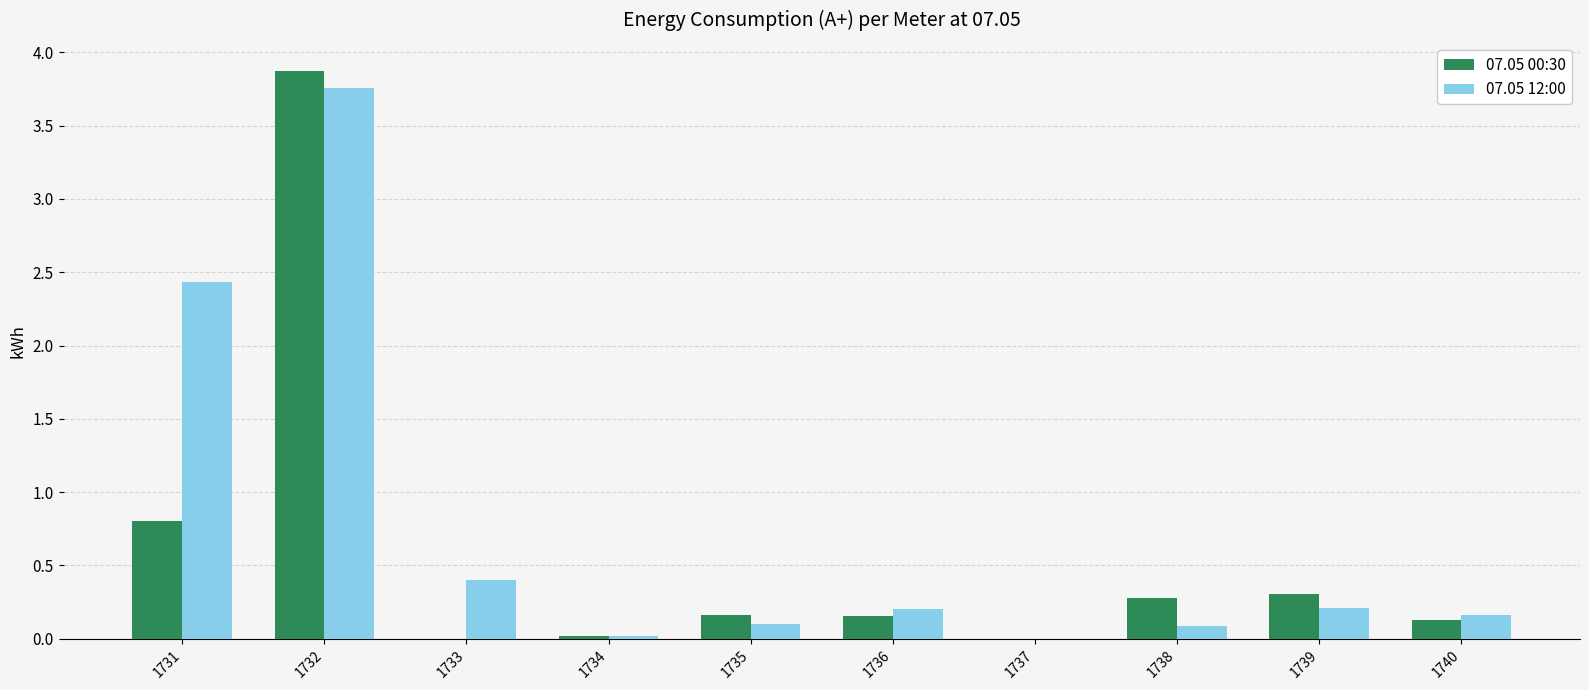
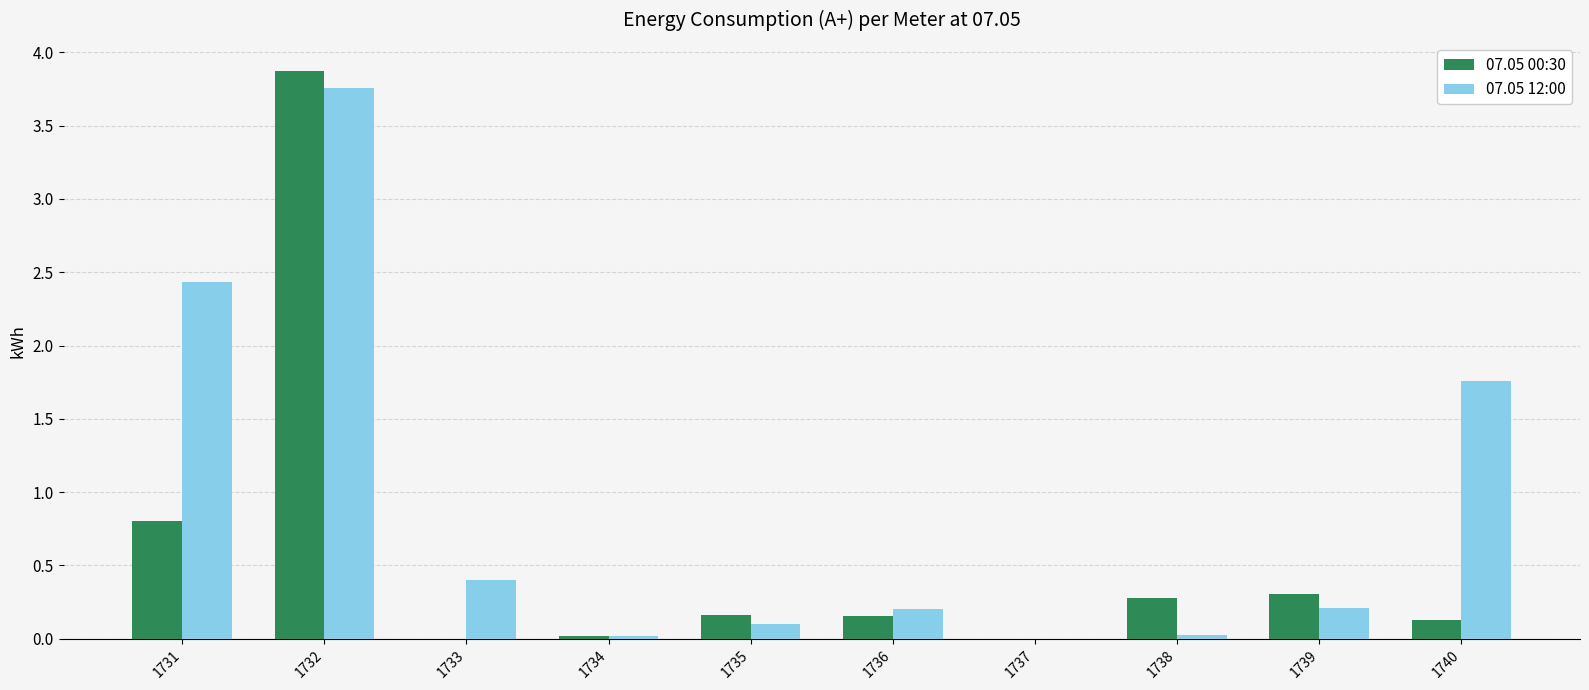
  {
    "07.05 00:30": {
      "1731": 0.80,
      "1732": 3.87,
      "1733": 0.00,
      "1734": 0.02,
      "1735": 0.16,
      "1736": 0.15,
      "1737": 0.00,
      "1738": 0.28,
      "1739": 0.30,
      "1740": 0.12
    },
    "07.05 12:00": {
      "1731": 2.43,
      "1732": 3.76,
      "1733": 0.40,
      "1735": 0.10,
      "1736": 0.20,
      "1737": 0.00,
-     "1738": 0.08,
+     "1738": 0.03,
      "1739": 0.21,
-     "1740": 0.16
+     "1740": 1.76
    }
  }
